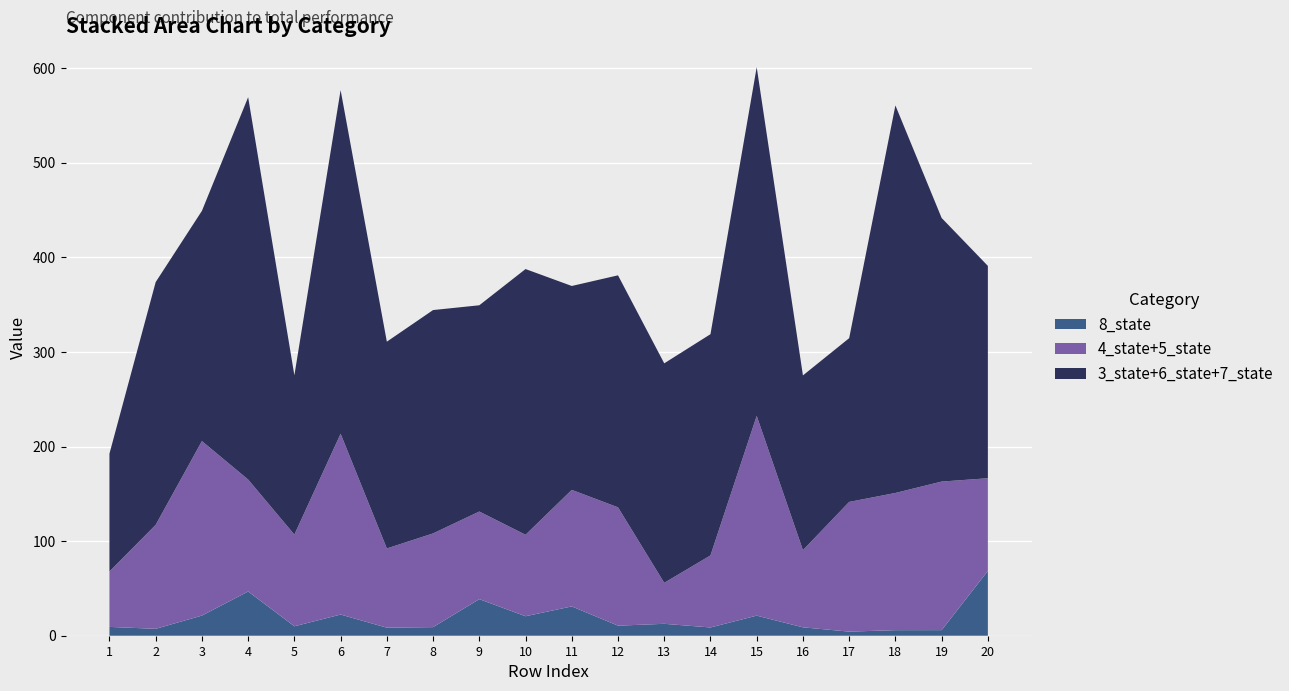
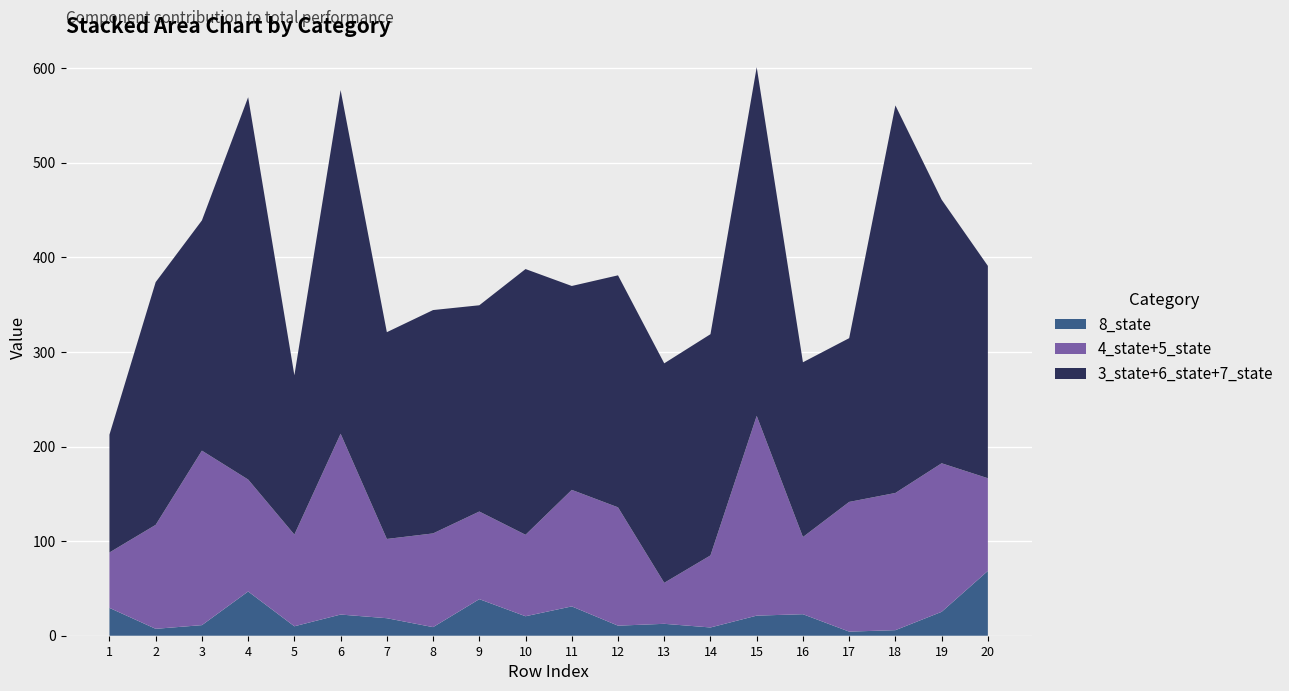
  {
    "8_state": {
-     "1": 10,
-     "3": 20,
-     "7": 10,
-     "16": 10,
-     "19": 10
+     "1": 30,
+     "3": 10,
+     "7": 20,
+     "16": 20,
+     "19": 30
    },
    "3_state+6_state+7_state": {
      "1": 120,
      "2": 260,
      "3": 240,
      "4": 400,
      "5": 170,
      "6": 360,
      "7": 220,
      "8": 240,
      "9": 220,
      "10": 280,
      "11": 220,
      "12": 250,
      "13": 230,
      "14": 230,
      "15": 370,
      "16": 180,
      "17": 170,
      "18": 410,
      "19": 280,
      "20": 220
    }
  }
